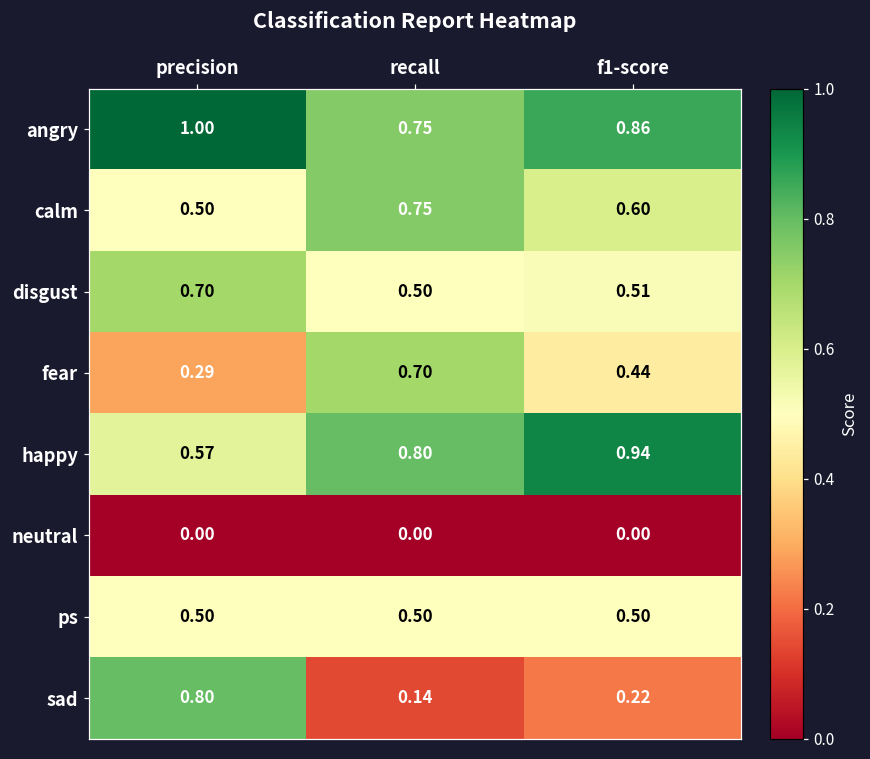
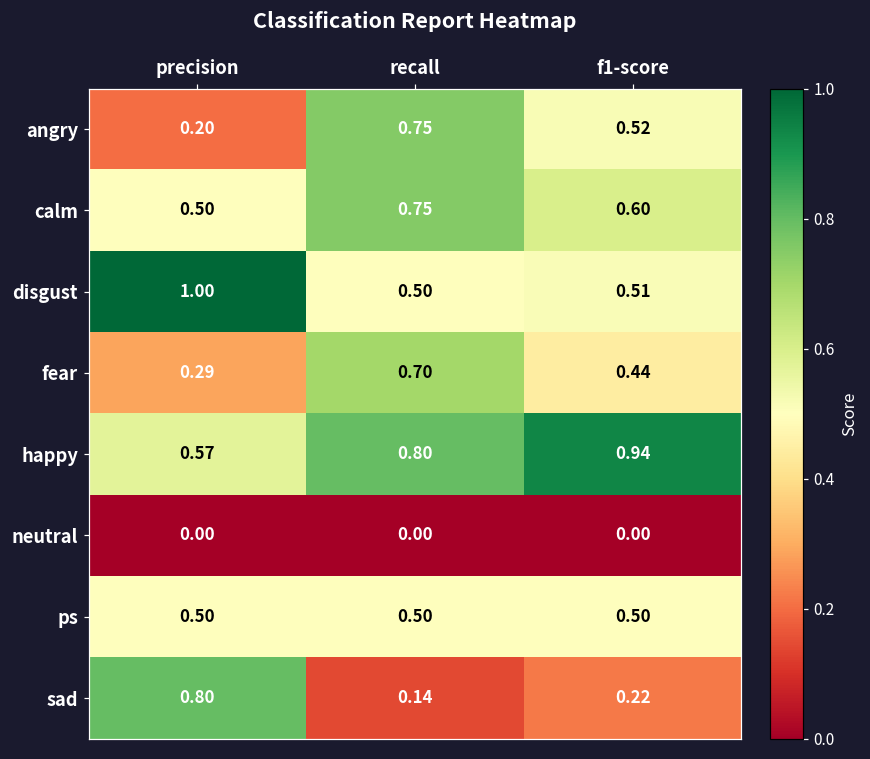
  {
    "angry": {
-     "precision": 1.00,
+     "precision": 0.20,
      "recall": 0.75,
-     "f1-score": 0.86
+     "f1-score": 0.52
    },
    "calm": {
      "precision": 0.50,
      "recall": 0.75,
      "f1-score": 0.60
    },
    "disgust": {
-     "precision": 0.70,
+     "precision": 1.00,
      "recall": 0.50,
      "f1-score": 0.51
    },
    "fear": {
      "precision": 0.29,
      "recall": 0.70,
      "f1-score": 0.44
    },
    "happy": {
      "precision": 0.57,
      "recall": 0.80,
      "f1-score": 0.94
    },
    "neutral": {
      "precision": 0.00,
      "recall": 0.00,
      "f1-score": 0.00
    },
    "ps": {
      "precision": 0.50,
      "recall": 0.50,
      "f1-score": 0.50
    },
    "sad": {
      "precision": 0.80,
      "recall": 0.14,
      "f1-score": 0.22
    }
  }
